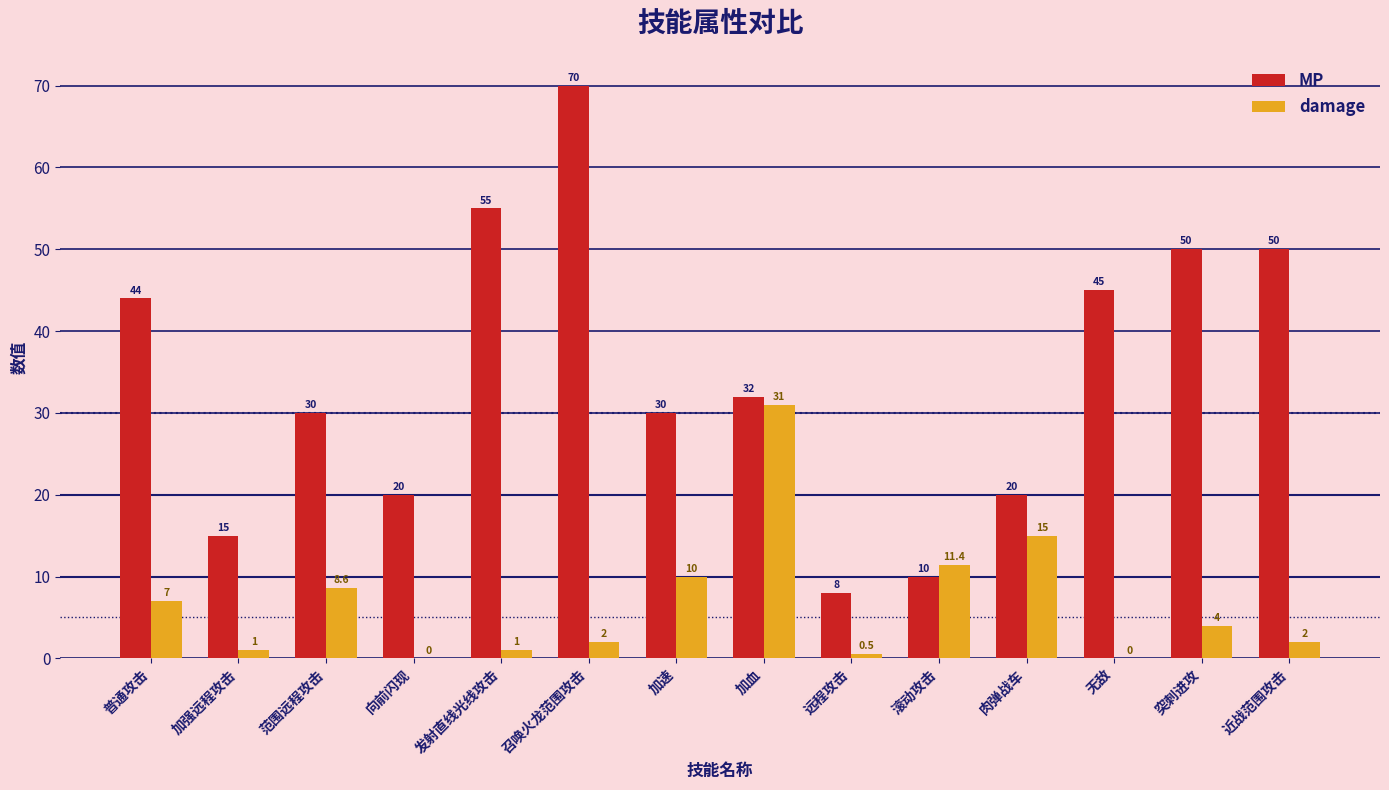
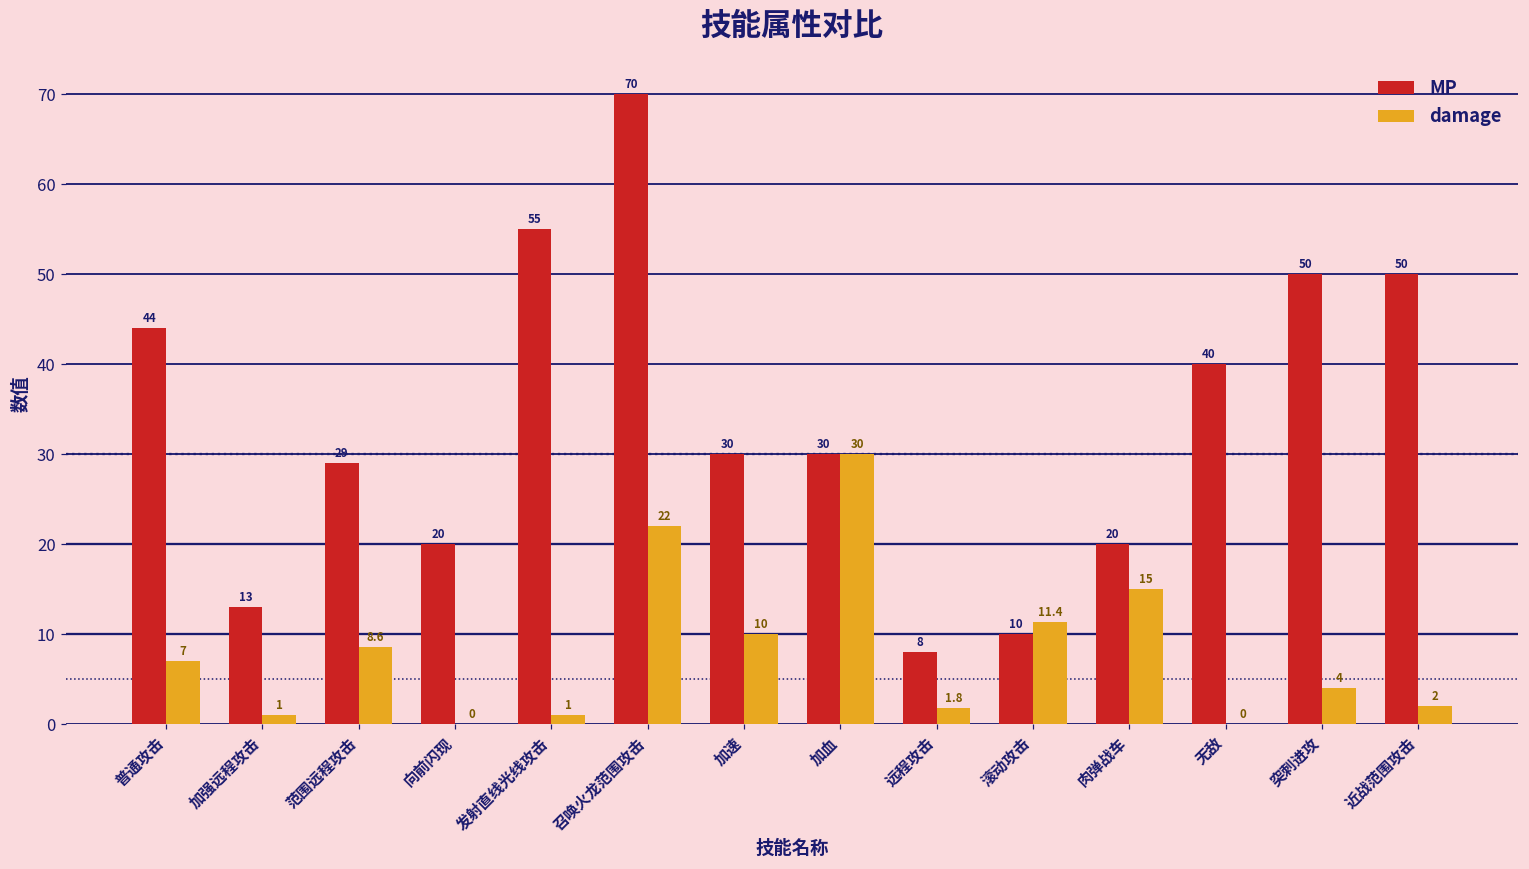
  {
    "MP": {
      "普通攻击": 44,
-     "加强远程攻击": 15,
-     "范围远程攻击": 30,
+     "加强远程攻击": 13,
+     "范围远程攻击": 29,
      "向前闪现": 20,
      "发射直线光线攻击": 55,
      "召唤火龙范围攻击": 70,
      "加速": 30,
-     "加血": 32,
+     "加血": 30,
      "远程攻击": 8,
      "滚动攻击": 10,
      "肉弹战车": 20,
-     "无敌": 45,
+     "无敌": 40,
      "突刺进攻": 50,
      "近战范围攻击": 50
    },
    "damage": {
      "普通攻击": 7,
      "加强远程攻击": 1,
      "范围远程攻击": 8.6,
      "向前闪现": 0,
      "发射直线光线攻击": 1,
-     "召唤火龙范围攻击": 2,
+     "召唤火龙范围攻击": 22,
      "加速": 10,
-     "加血": 31,
-     "远程攻击": 0.5,
+     "加血": 30,
+     "远程攻击": 1.8,
      "滚动攻击": 11.4,
      "肉弹战车": 15,
      "无敌": 0,
      "突刺进攻": 4,
      "近战范围攻击": 2
    }
  }
